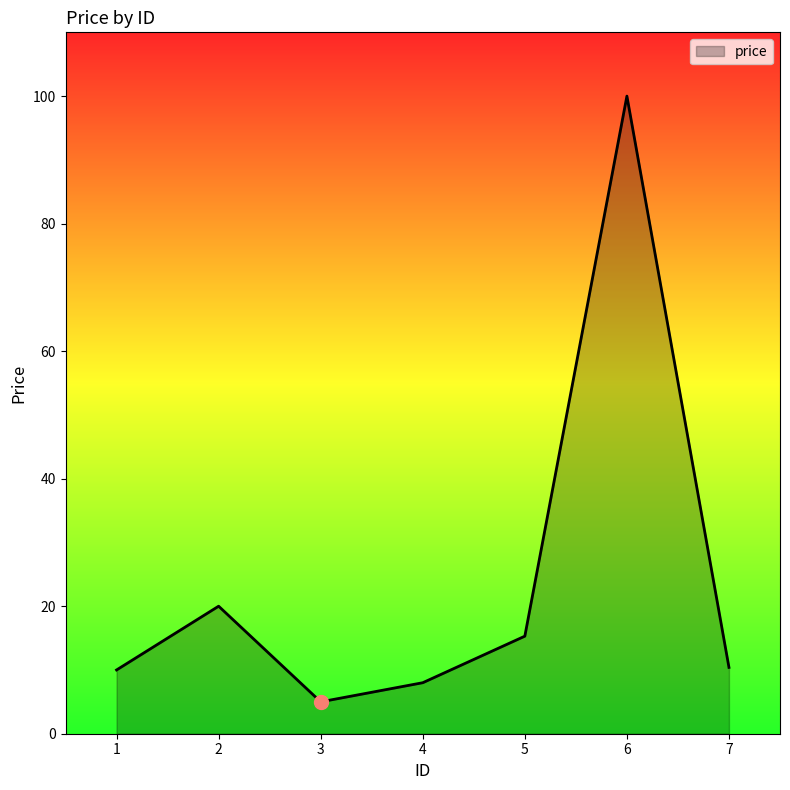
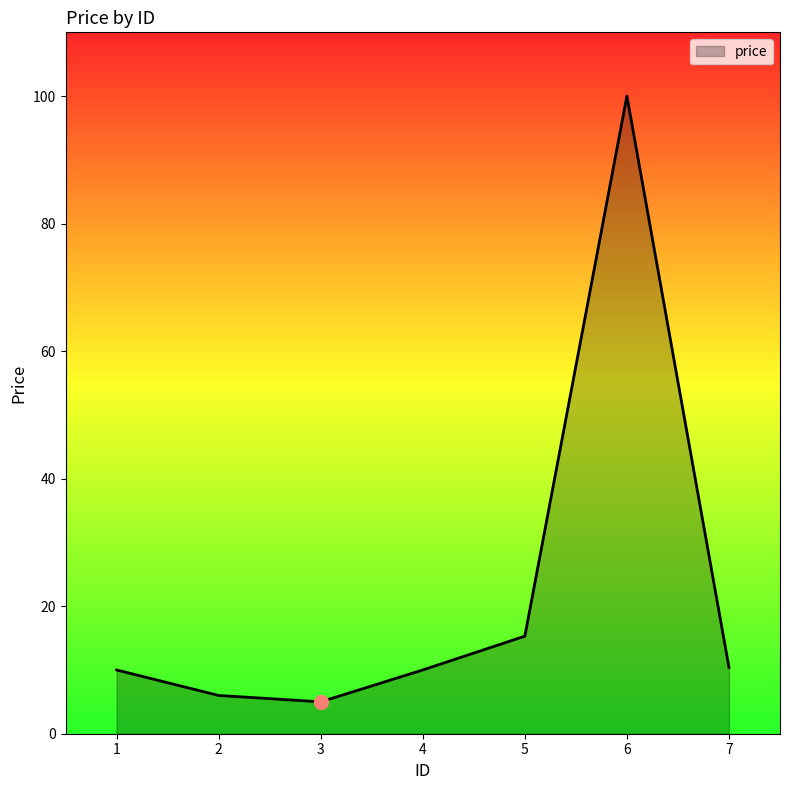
  {
    "price": {
      "1": 10,
-     "2": 20,
-     "4": 8,
+     "2": 6,
+     "4": 10,
      "5": 15,
      "6": 100,
      "7": 10
    }
  }
